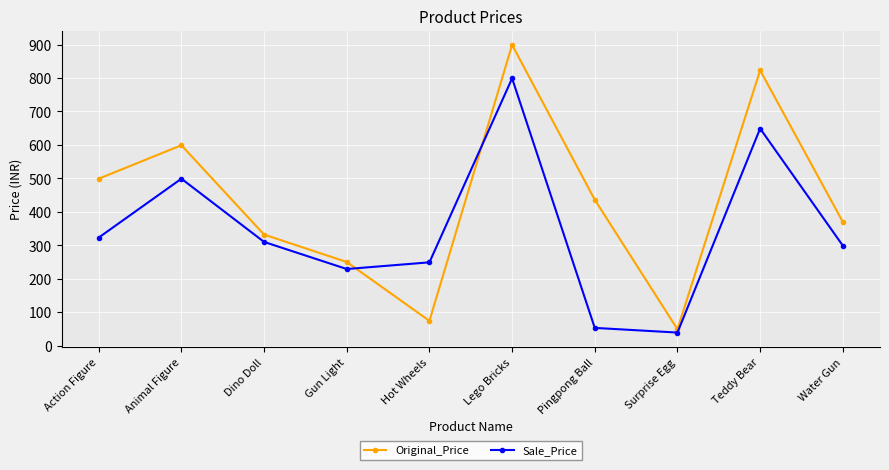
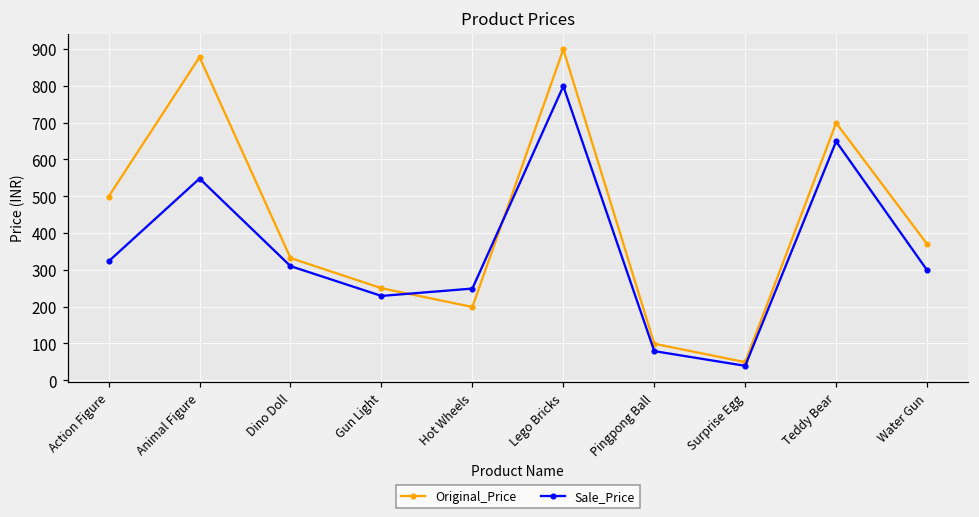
  {
    "Original_Price": {
      "Action Figure": 500,
-     "Animal Figure": 600,
+     "Animal Figure": 880,
      "Dino Doll": 330,
      "Gun Light": 250,
-     "Hot Wheels": 70,
+     "Hot Wheels": 200,
      "Lego Bricks": 900,
-     "Pingpong Ball": 440,
+     "Pingpong Ball": 100,
      "Surprise Egg": 50,
-     "Teddy Bear": 820,
+     "Teddy Bear": 700,
      "Water Gun": 370
    },
    "Sale_Price": {
      "Action Figure": 320,
-     "Animal Figure": 500,
+     "Animal Figure": 550,
      "Dino Doll": 310,
      "Gun Light": 230,
      "Hot Wheels": 250,
      "Lego Bricks": 800,
-     "Pingpong Ball": 50,
+     "Pingpong Ball": 80,
      "Surprise Egg": 40,
      "Teddy Bear": 650,
      "Water Gun": 300
    }
  }
